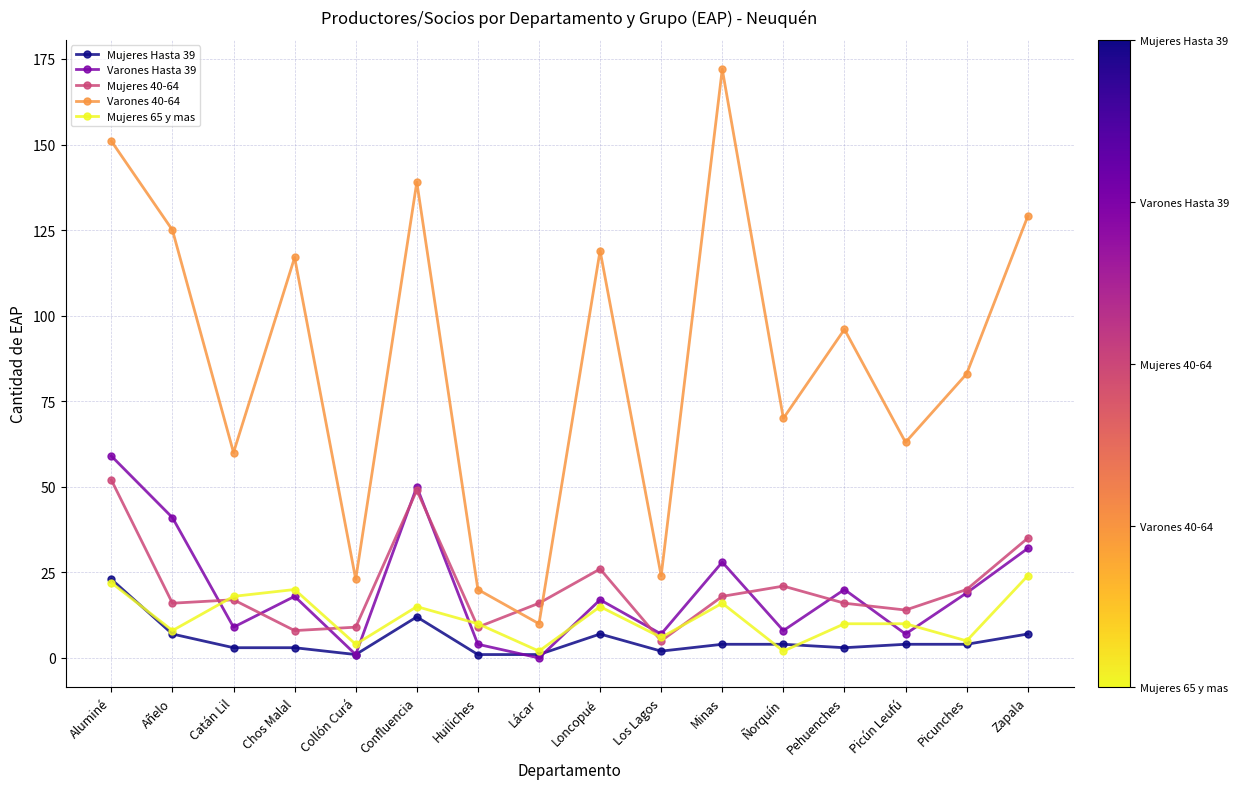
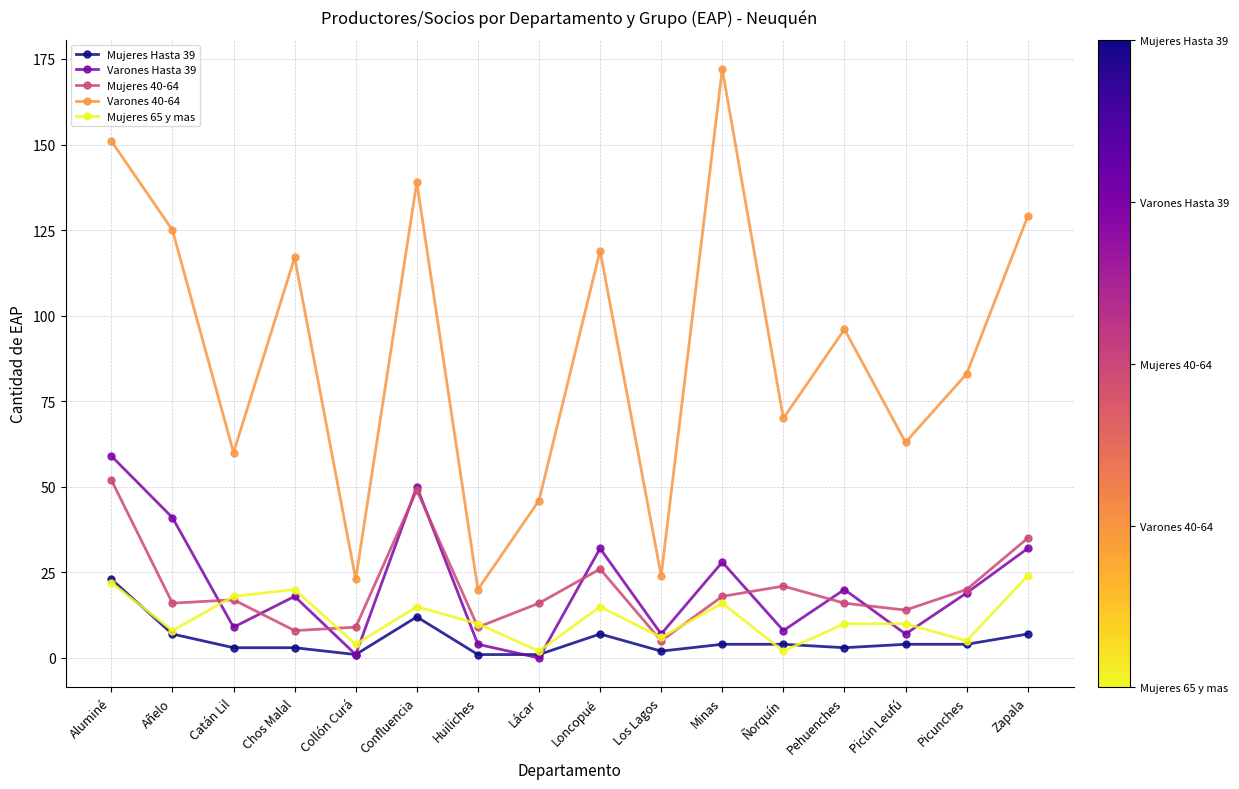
  {
    "Mujeres Hasta 39": {
      "Aluminé": 23,
      "Añelo": 7,
      "Catán Lil": 3,
      "Chos Malal": 3,
      "Confluencia": 12,
      "Huiliches": 1,
      "Lácar": 1,
      "Loncopué": 7,
      "Los Lagos": 2,
      "Minas": 4,
      "Ñorquín": 4,
      "Pehuenches": 3,
      "Picún Leufú": 4,
      "Picunches": 4,
      "Zapala": 7
    },
    "Varones Hasta 39": {
      "Aluminé": 59,
      "Añelo": 41,
      "Catán Lil": 9,
      "Chos Malal": 18,
      "Confluencia": 50,
      "Huiliches": 4,
      "Lácar": 0,
-     "Loncopué": 17,
+     "Loncopué": 32,
      "Los Lagos": 7,
      "Minas": 28,
      "Ñorquín": 8,
      "Pehuenches": 20,
      "Picún Leufú": 7,
      "Picunches": 19,
      "Zapala": 32
    },
    "Mujeres 40-64": {
      "Aluminé": 52,
      "Añelo": 16,
      "Catán Lil": 17,
      "Chos Malal": 8,
      "Collón Curá": 9,
      "Confluencia": 49,
      "Huiliches": 9,
      "Lácar": 16,
      "Loncopué": 26,
      "Los Lagos": 5,
      "Minas": 18,
      "Ñorquín": 21,
      "Pehuenches": 16,
      "Picún Leufú": 14,
      "Picunches": 20,
      "Zapala": 35
    },
    "Varones 40-64": {
      "Aluminé": 151,
      "Añelo": 125,
      "Catán Lil": 60,
      "Chos Malal": 117,
      "Collón Curá": 23,
      "Confluencia": 139,
      "Huiliches": 20,
-     "Lácar": 10,
+     "Lácar": 46,
      "Loncopué": 119,
      "Los Lagos": 24,
      "Minas": 172,
      "Ñorquín": 70,
      "Pehuenches": 96,
      "Picún Leufú": 63,
      "Picunches": 83,
      "Zapala": 129
    },
    "Mujeres 65 y mas": {
      "Aluminé": 22,
      "Añelo": 8,
      "Catán Lil": 18,
      "Chos Malal": 20,
      "Collón Curá": 4,
      "Confluencia": 15,
      "Huiliches": 10,
      "Lácar": 2,
      "Loncopué": 15,
      "Los Lagos": 6,
      "Minas": 16,
      "Ñorquín": 2,
      "Pehuenches": 10,
      "Picún Leufú": 10,
      "Picunches": 5,
      "Zapala": 24
    }
  }
